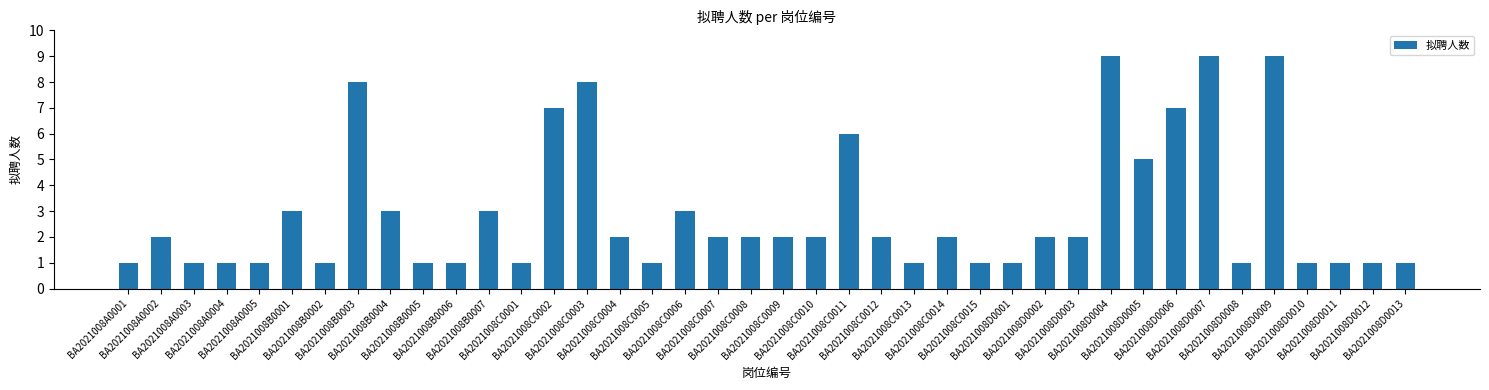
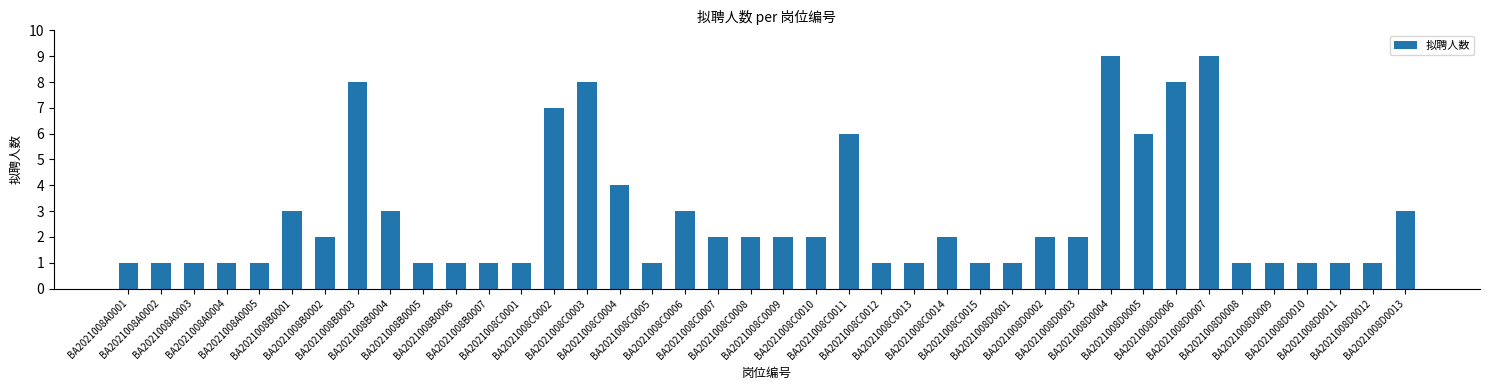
  {
    "BA2021008A0001": 1,
-   "BA2021008A0002": 2,
+   "BA2021008A0002": 1,
    "BA2021008A0003": 1,
    "BA2021008A0004": 1,
    "BA2021008A0005": 1,
    "BA2021008B0001": 3,
-   "BA2021008B0002": 1,
+   "BA2021008B0002": 2,
    "BA2021008B0003": 8,
    "BA2021008B0004": 3,
    "BA2021008B0005": 1,
    "BA2021008B0006": 1,
-   "BA2021008B0007": 3,
+   "BA2021008B0007": 1,
    "BA2021008C0001": 1,
    "BA2021008C0002": 7,
    "BA2021008C0003": 8,
-   "BA2021008C0004": 2,
+   "BA2021008C0004": 4,
    "BA2021008C0005": 1,
    "BA2021008C0006": 3,
    "BA2021008C0007": 2,
    "BA2021008C0008": 2,
    "BA2021008C0009": 2,
    "BA2021008C0010": 2,
    "BA2021008C0011": 6,
-   "BA2021008C0012": 2,
+   "BA2021008C0012": 1,
    "BA2021008C0013": 1,
    "BA2021008C0014": 2,
    "BA2021008C0015": 1,
    "BA2021008D0001": 1,
    "BA2021008D0002": 2,
    "BA2021008D0003": 2,
    "BA2021008D0004": 9,
-   "BA2021008D0005": 5,
-   "BA2021008D0006": 7,
+   "BA2021008D0005": 6,
+   "BA2021008D0006": 8,
    "BA2021008D0007": 9,
    "BA2021008D0008": 1,
-   "BA2021008D0009": 9,
+   "BA2021008D0009": 1,
    "BA2021008D0010": 1,
    "BA2021008D0011": 1,
    "BA2021008D0012": 1,
-   "BA2021008D0013": 1
+   "BA2021008D0013": 3
  }
